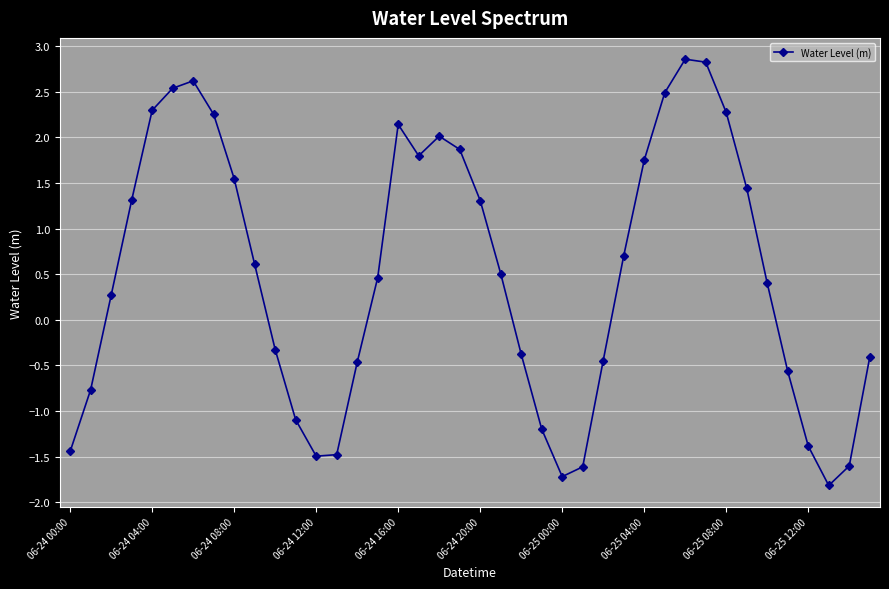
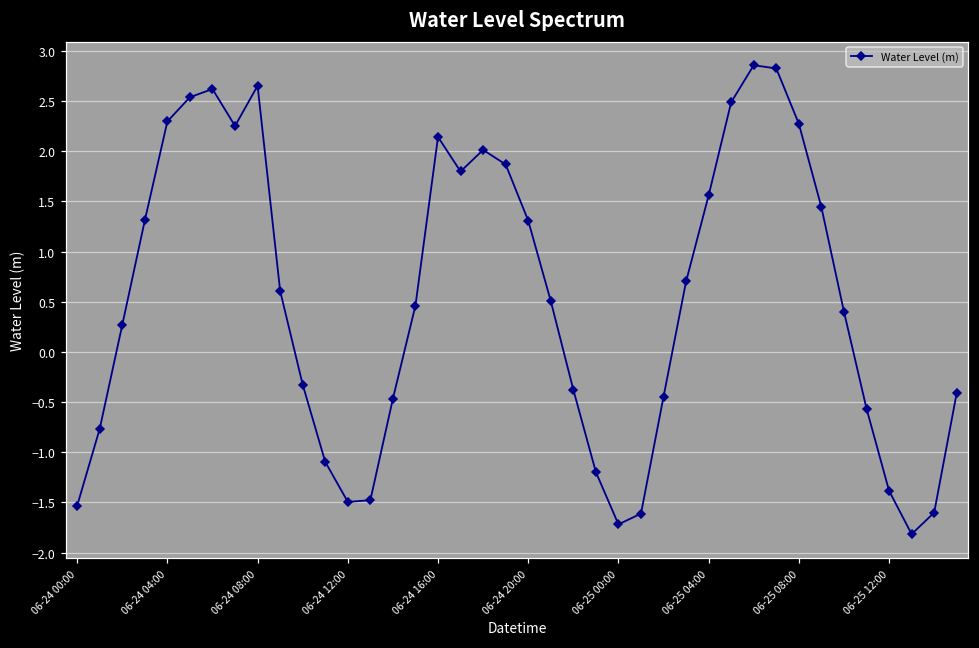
  {
-   "06-24 00:00": -1.4,
+   "06-24 00:00": -1.5,
    "06-24 04:00": 2.3,
-   "06-24 08:00": 1.5,
+   "06-24 08:00": 2.7,
    "06-24 12:00": -1.5,
    "06-24 16:00": 2.1,
    "06-24 20:00": 1.3,
    "06-25 00:00": -1.7,
-   "06-25 04:00": 1.8,
+   "06-25 04:00": 1.6,
    "06-25 08:00": 2.3,
    "06-25 12:00": -1.4
  }
